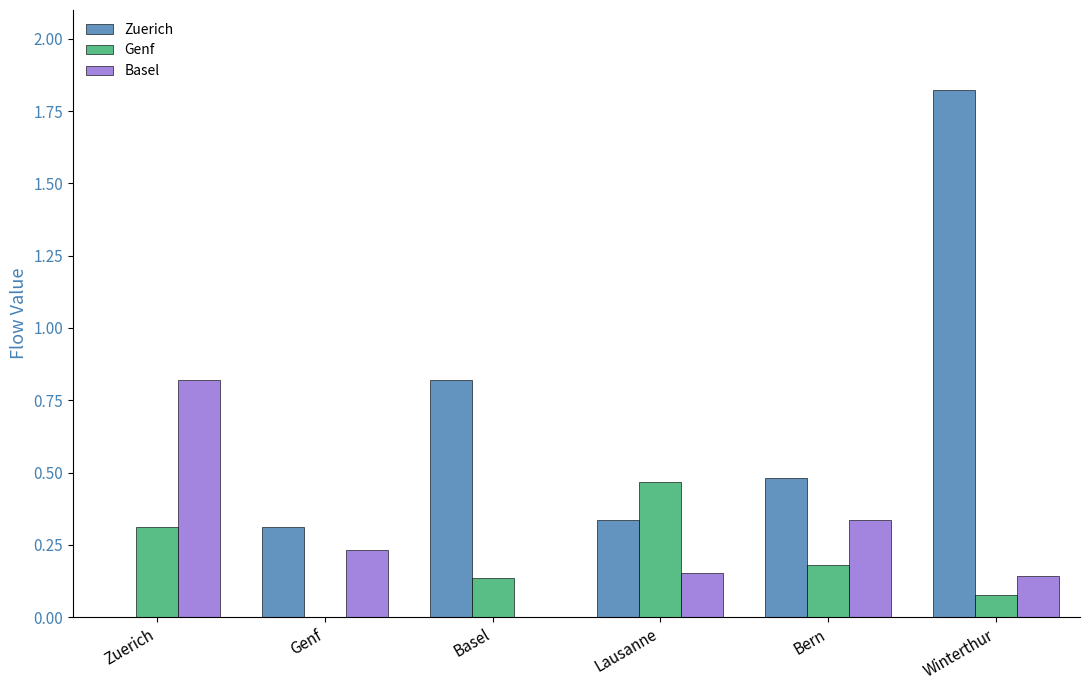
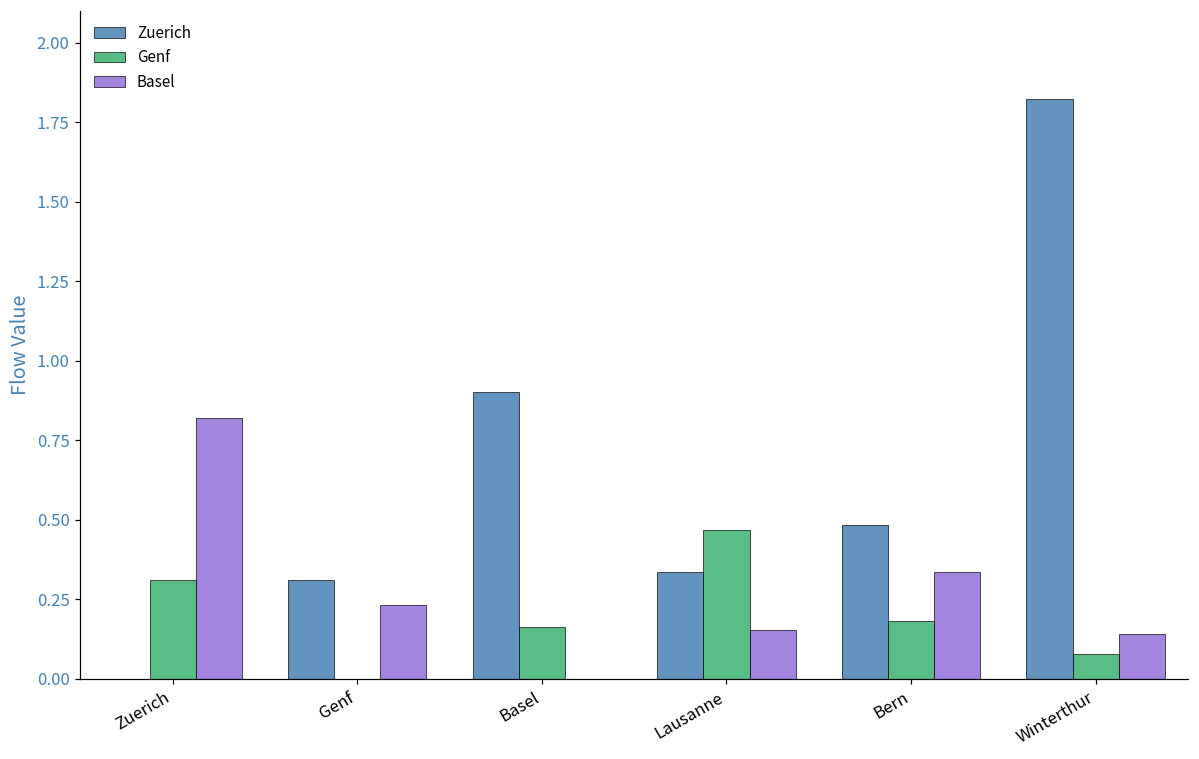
  {
    "Zuerich": {
      "Zuerich": 0.00,
      "Genf": 0.31,
-     "Basel": 0.82,
+     "Basel": 0.90,
      "Lausanne": 0.33,
      "Bern": 0.48,
      "Winterthur": 1.82
    },
    "Genf": {
      "Zuerich": 0.31,
      "Genf": 0.00,
-     "Basel": 0.13,
+     "Basel": 0.16,
      "Lausanne": 0.47,
      "Bern": 0.18,
      "Winterthur": 0.08
    },
    "Basel": {
      "Zuerich": 0.82,
      "Genf": 0.23,
      "Basel": 0.00,
      "Lausanne": 0.15,
      "Bern": 0.34,
      "Winterthur": 0.14
    }
  }
